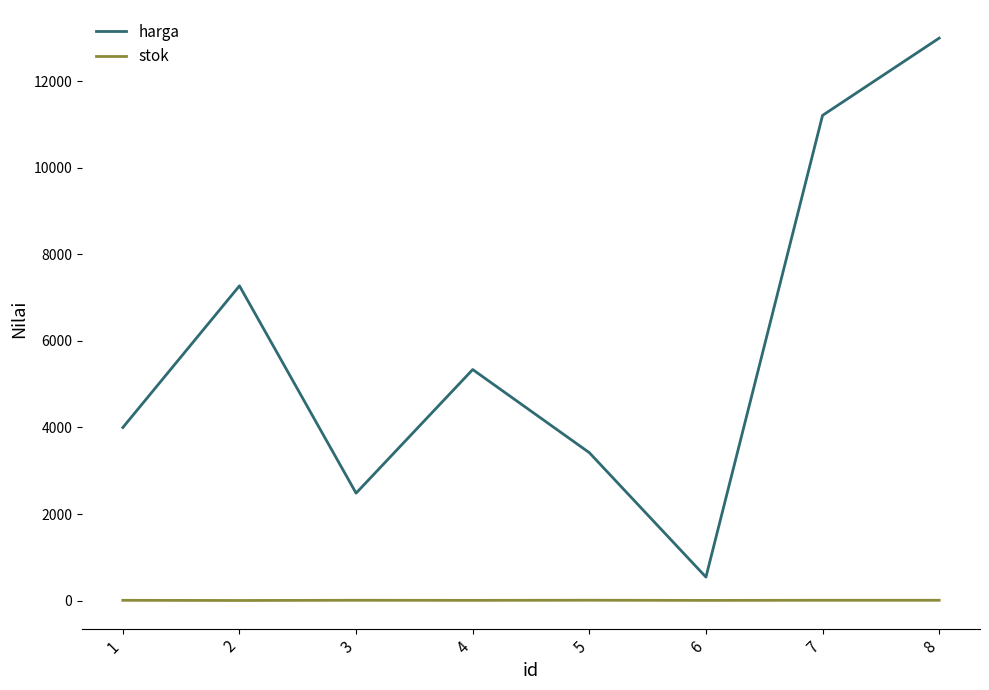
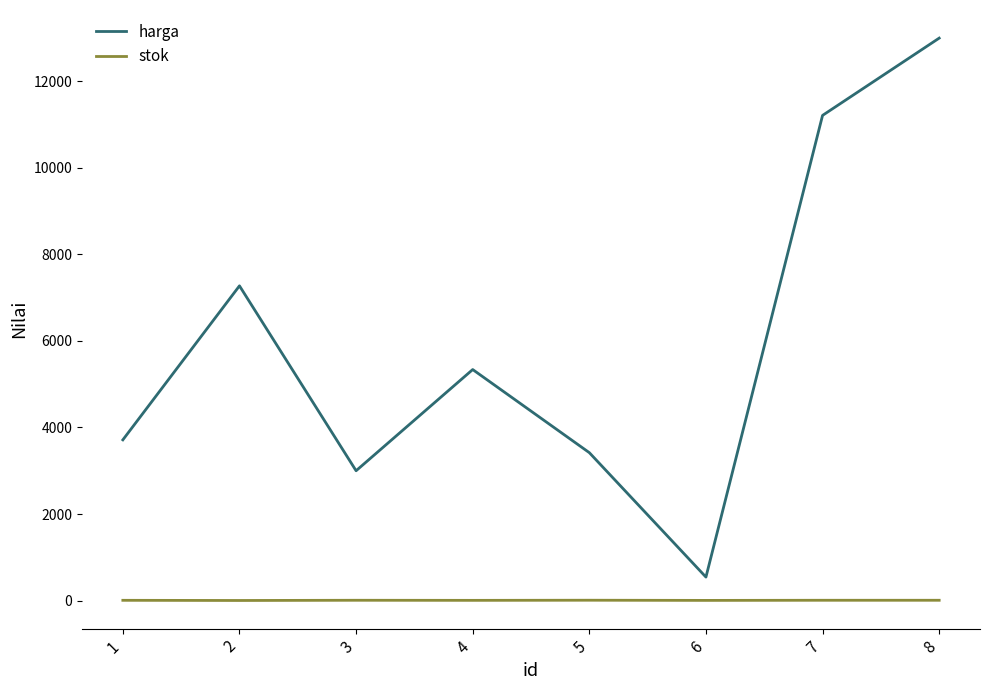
  {
    "harga": {
-     "1": 4000,
+     "1": 3700,
      "2": 7300,
-     "3": 2500,
+     "3": 3000,
      "4": 5300,
      "5": 3400,
      "6": 500,
      "7": 11200,
      "8": 13000
    },
    "stok": {
      "1": 0,
      "2": 0,
      "3": 0,
      "4": 0,
      "5": 0,
      "6": 0,
      "7": 0,
      "8": 0
    }
  }
